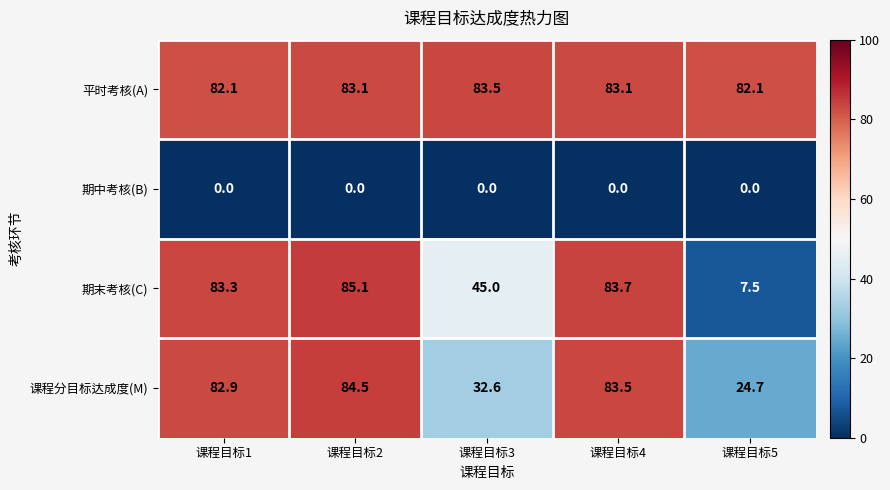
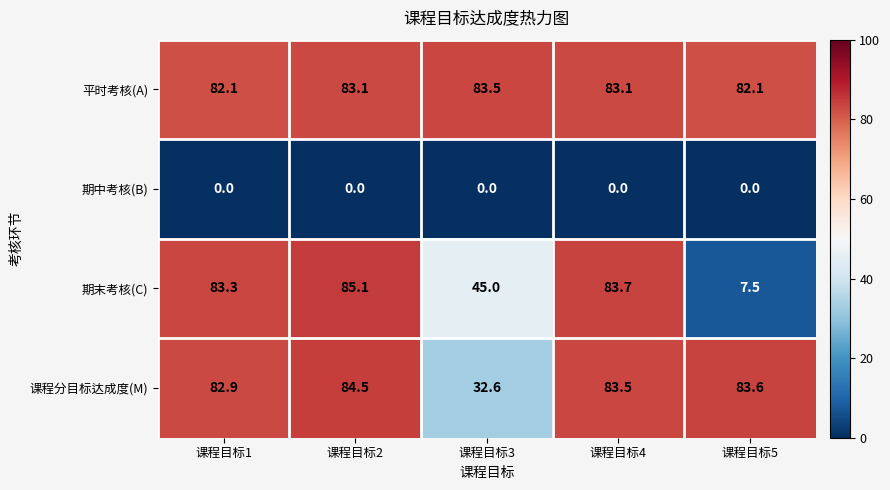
  {
    "平时考核(A)": {
      "课程目标1": 82.1,
      "课程目标2": 83.1,
      "课程目标3": 83.5,
      "课程目标4": 83.1,
      "课程目标5": 82.1
    },
    "期中考核(B)": {
      "课程目标1": 0.0,
      "课程目标2": 0.0,
      "课程目标3": 0.0,
      "课程目标4": 0.0,
      "课程目标5": 0.0
    },
    "期末考核(C)": {
      "课程目标1": 83.3,
      "课程目标2": 85.1,
      "课程目标3": 45.0,
      "课程目标4": 83.7,
      "课程目标5": 7.5
    },
    "课程分目标达成度(M)": {
      "课程目标1": 82.9,
      "课程目标2": 84.5,
      "课程目标3": 32.6,
      "课程目标4": 83.5,
-     "课程目标5": 24.7
+     "课程目标5": 83.6
    }
  }
